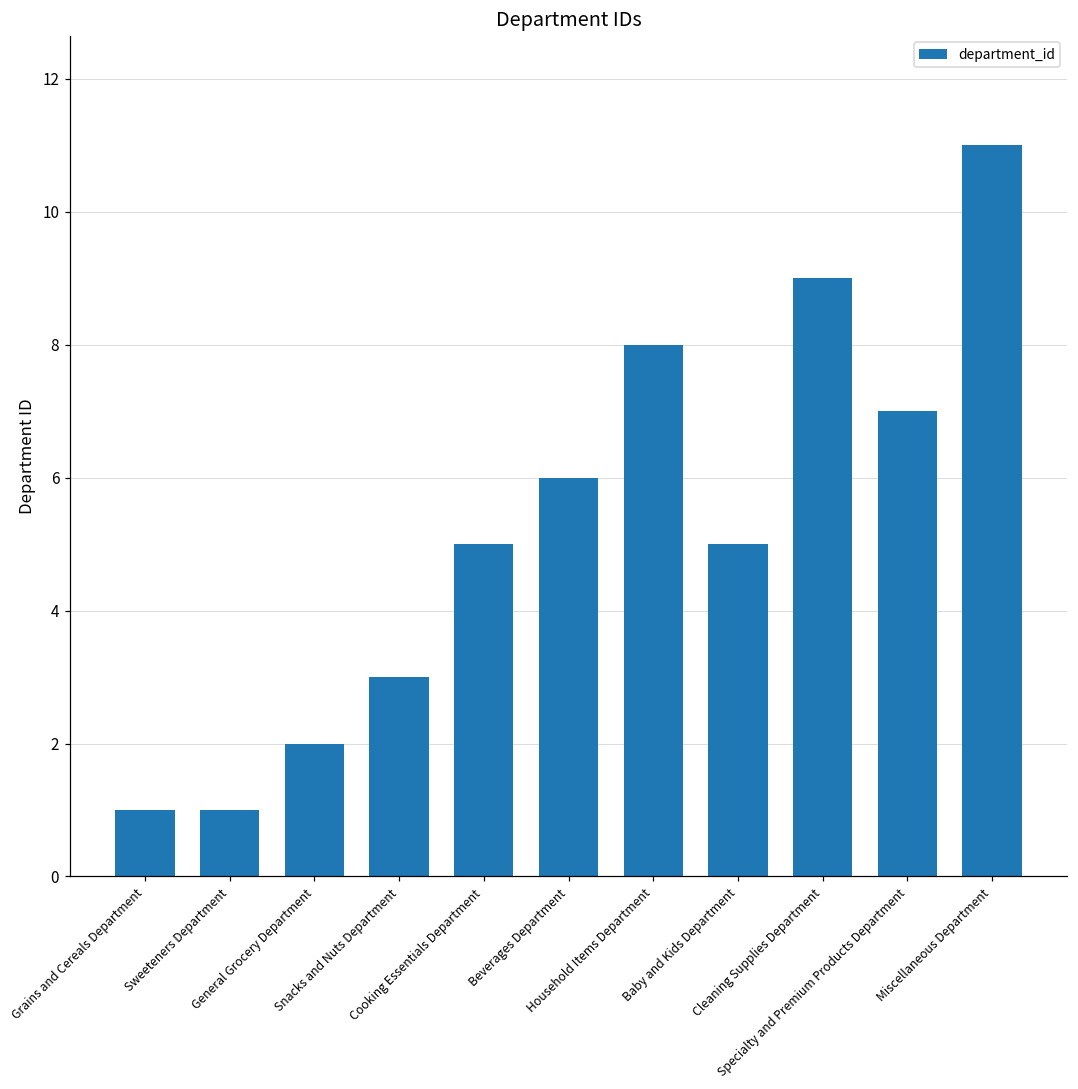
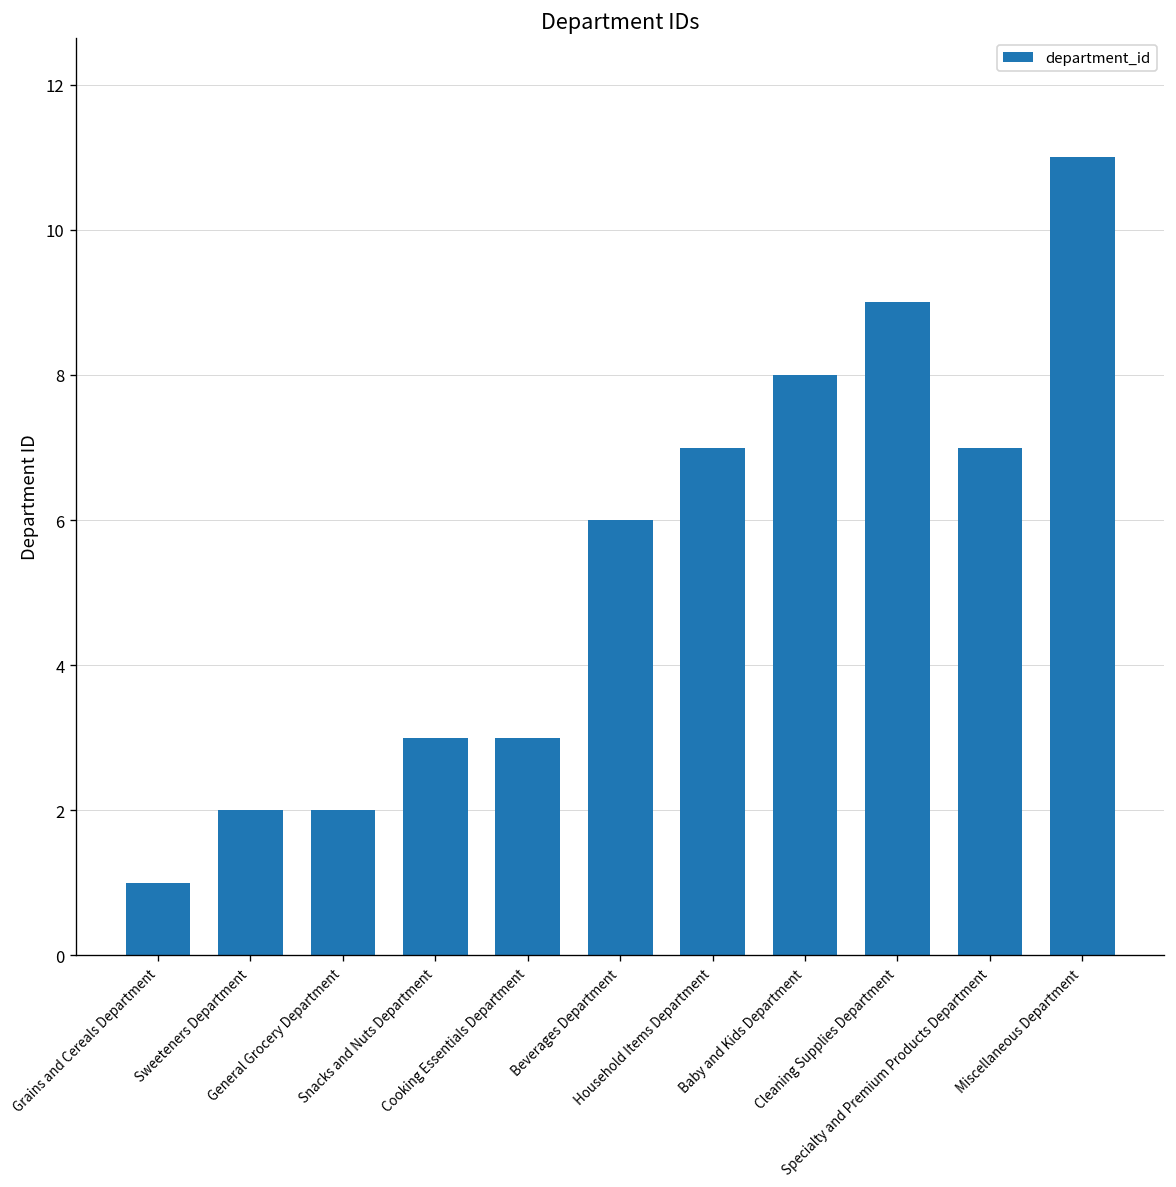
  {
    "Grains and Cereals Department": 1,
-   "Sweeteners Department": 1,
+   "Sweeteners Department": 2,
    "General Grocery Department": 2,
    "Snacks and Nuts Department": 3,
-   "Cooking Essentials Department": 5,
+   "Cooking Essentials Department": 3,
    "Beverages Department": 6,
-   "Household Items Department": 8,
-   "Baby and Kids Department": 5,
+   "Household Items Department": 7,
+   "Baby and Kids Department": 8,
    "Cleaning Supplies Department": 9,
    "Specialty and Premium Products Department": 7,
    "Miscellaneous Department": 11
  }
